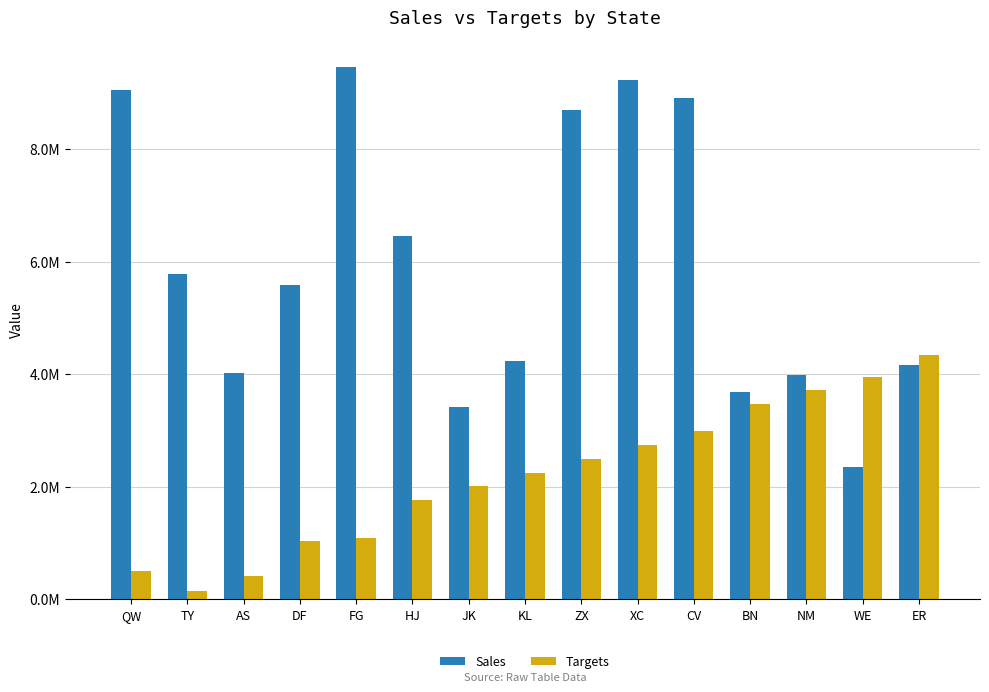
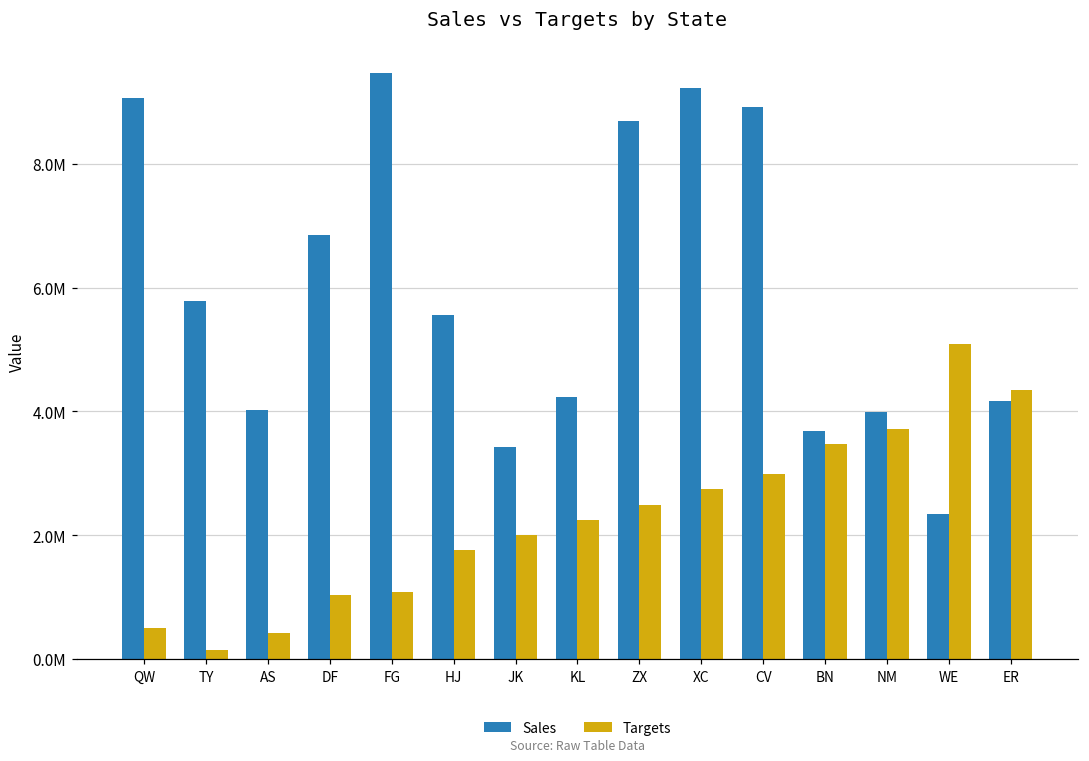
  {
    "Sales": {
      "QW": 9100000,
      "TY": 5800000,
      "AS": 4000000,
-     "DF": 5600000,
+     "DF": 6800000,
      "FG": 9500000,
-     "HJ": 6500000,
+     "HJ": 5600000,
      "JK": 3400000,
      "KL": 4200000,
      "ZX": 8700000,
      "XC": 9200000,
      "CV": 8900000,
      "BN": 3700000,
      "NM": 4000000,
      "WE": 2300000,
      "ER": 4200000
    },
    "Targets": {
      "QW": 500000,
      "TY": 100000,
      "AS": 400000,
      "DF": 1000000,
      "FG": 1100000,
      "HJ": 1800000,
      "JK": 2000000,
      "KL": 2300000,
      "ZX": 2500000,
      "XC": 2700000,
      "CV": 3000000,
      "BN": 3500000,
      "NM": 3700000,
-     "WE": 4000000,
+     "WE": 5100000,
      "ER": 4300000
    }
  }
